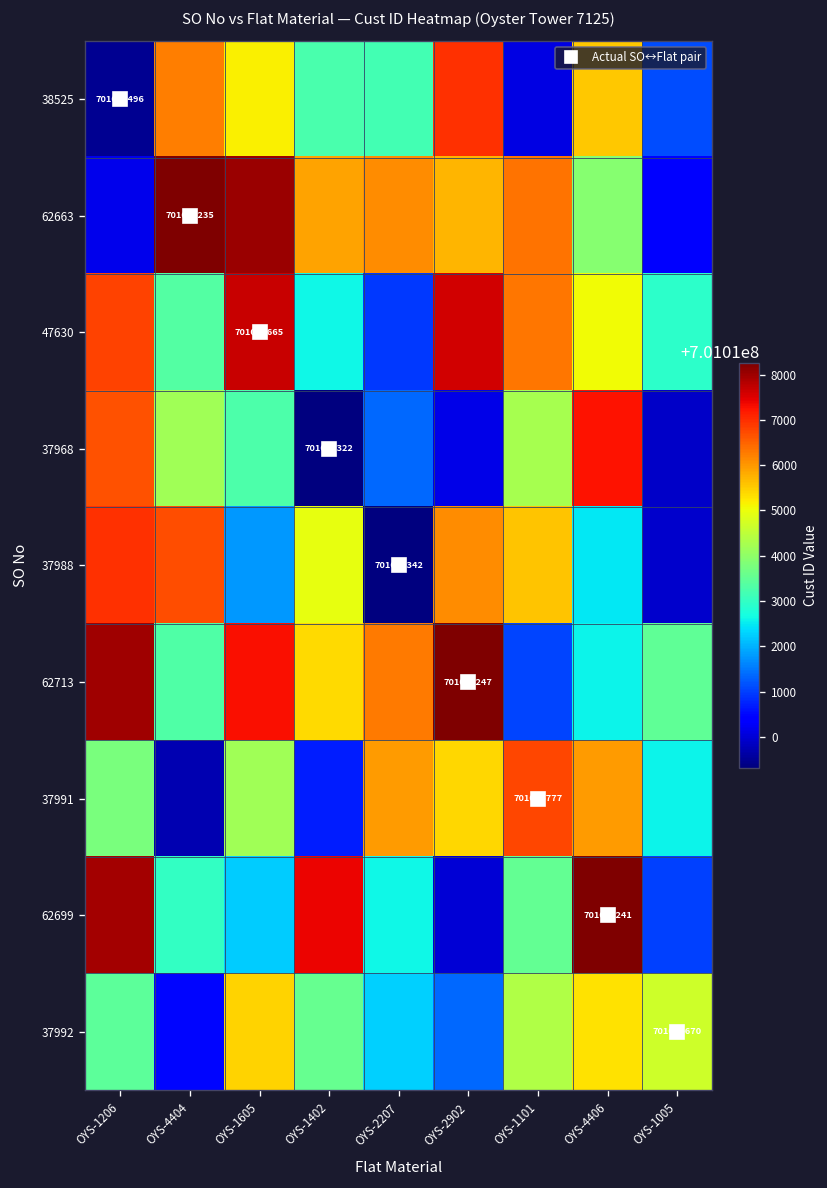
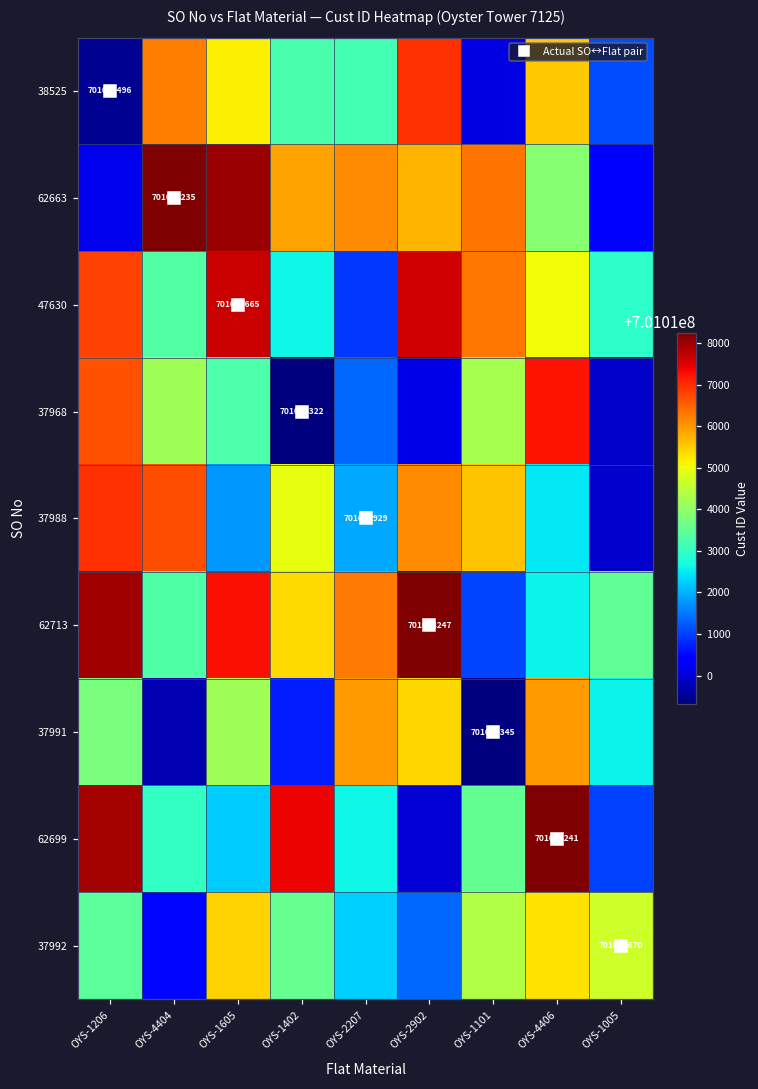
  {
    "37988": {
-     "OYS-2207": 701009342
+     "OYS-2207": 701011929
    },
    "37991": {
-     "OYS-1101": 701016777
+     "OYS-1101": 701009345
    }
  }
